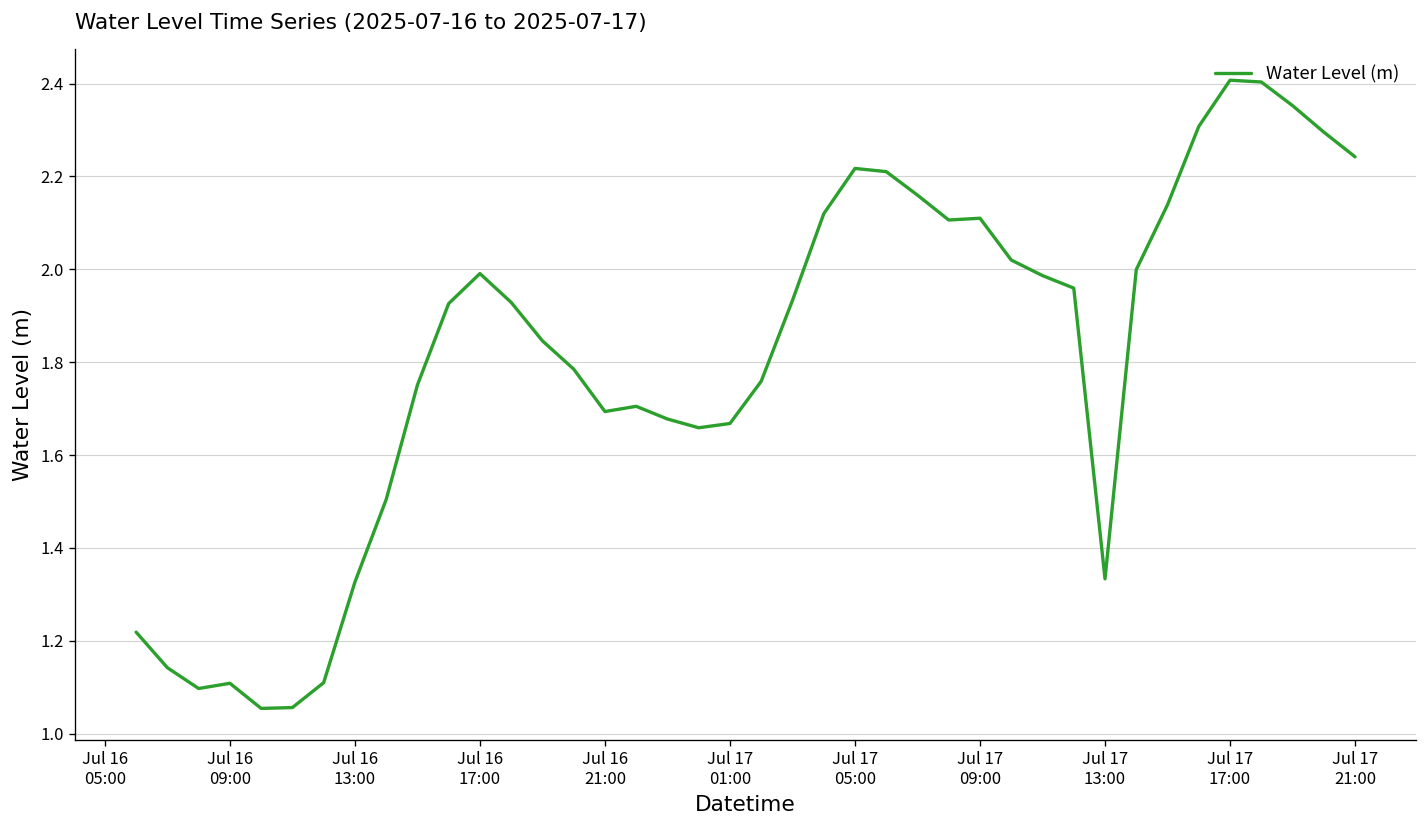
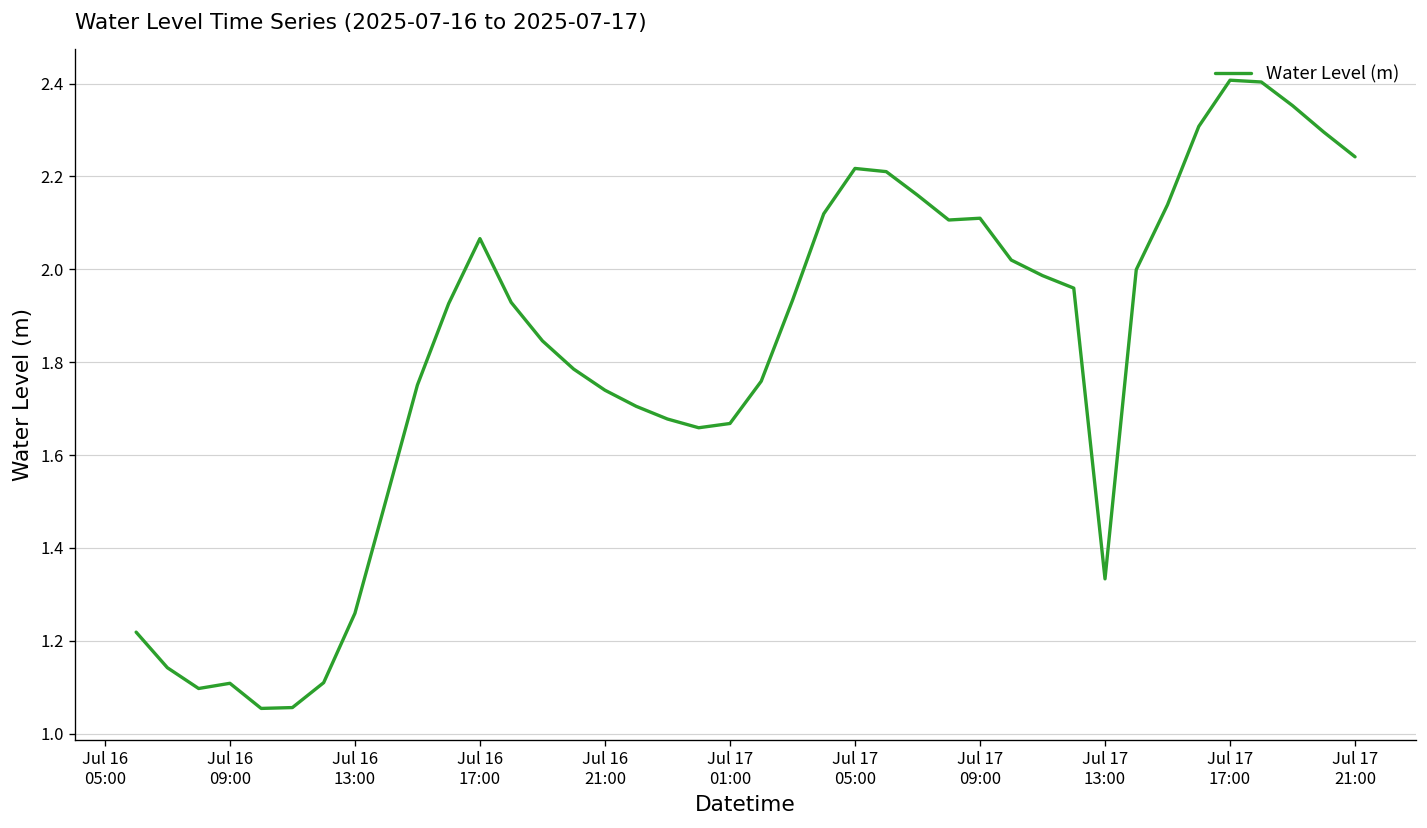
  {
    "Jul 16 09:00": 1.11,
-   "Jul 16 13:00": 1.33,
-   "Jul 16 17:00": 1.99,
-   "Jul 16 21:00": 1.69,
+   "Jul 16 13:00": 1.26,
+   "Jul 16 17:00": 2.07,
+   "Jul 16 21:00": 1.74,
    "Jul 17 01:00": 1.67,
    "Jul 17 05:00": 2.22,
    "Jul 17 09:00": 2.11,
    "Jul 17 13:00": 1.33,
    "Jul 17 17:00": 2.41,
    "Jul 17 21:00": 2.24
  }
